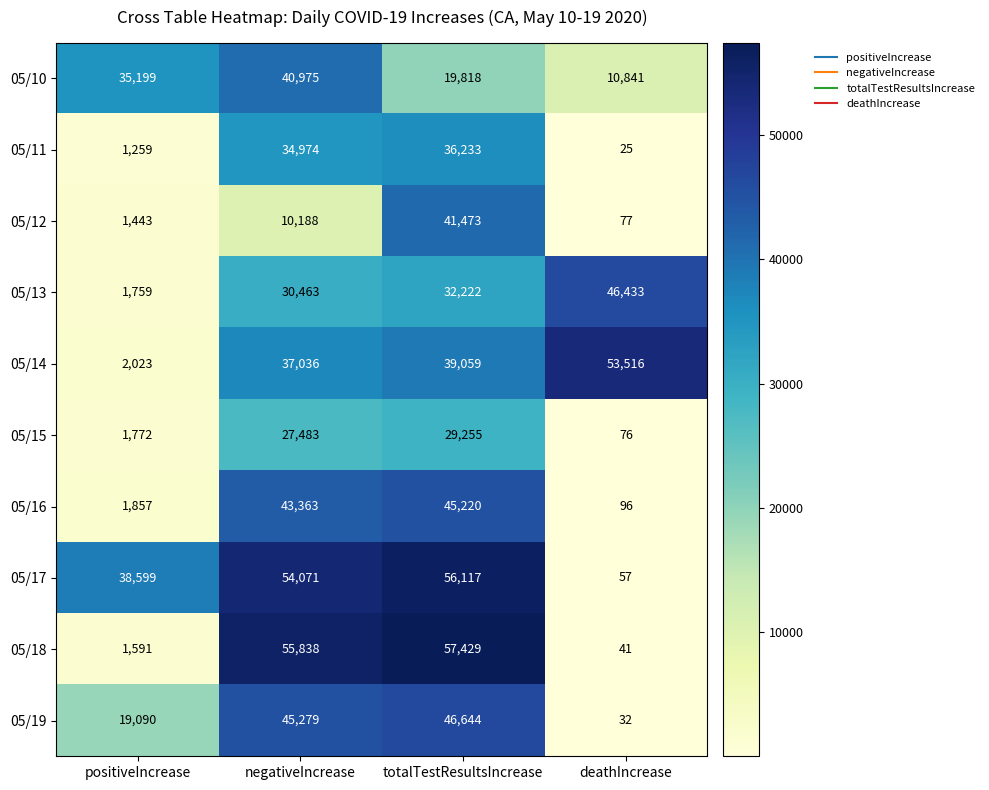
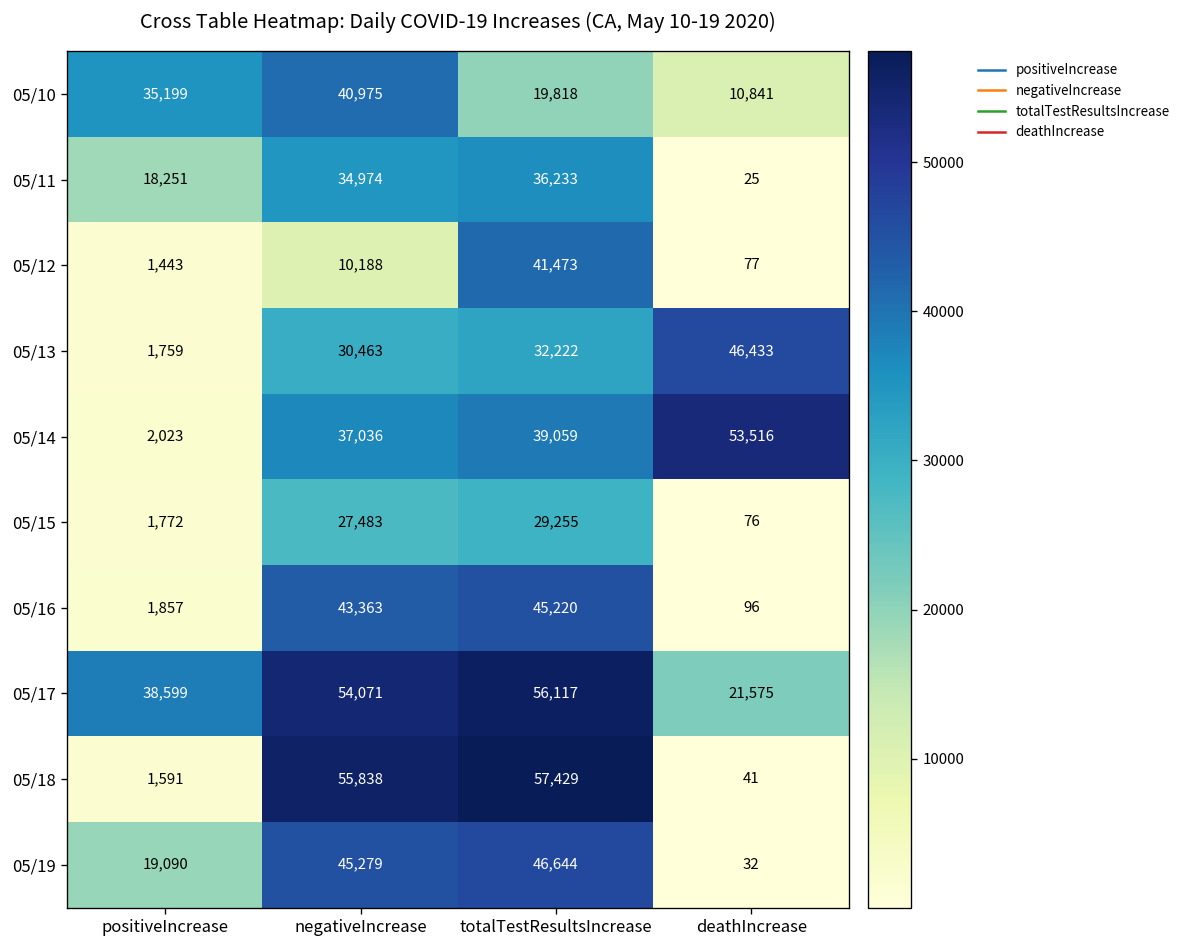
  {
    "05/10": {
      "positiveIncrease": "35,199",
      "negativeIncrease": "40,975",
      "totalTestResultsIncrease": "19,818",
      "deathIncrease": "10,841"
    },
    "05/11": {
-     "positiveIncrease": "1,259",
+     "positiveIncrease": "18,251",
      "negativeIncrease": "34,974",
      "totalTestResultsIncrease": "36,233",
      "deathIncrease": "25"
    },
    "05/12": {
      "positiveIncrease": "1,443",
      "negativeIncrease": "10,188",
      "totalTestResultsIncrease": "41,473",
      "deathIncrease": "77"
    },
    "05/13": {
      "positiveIncrease": "1,759",
      "negativeIncrease": "30,463",
      "totalTestResultsIncrease": "32,222",
      "deathIncrease": "46,433"
    },
    "05/14": {
      "positiveIncrease": "2,023",
      "negativeIncrease": "37,036",
      "totalTestResultsIncrease": "39,059",
      "deathIncrease": "53,516"
    },
    "05/15": {
      "positiveIncrease": "1,772",
      "negativeIncrease": "27,483",
      "totalTestResultsIncrease": "29,255",
      "deathIncrease": "76"
    },
    "05/16": {
      "positiveIncrease": "1,857",
      "negativeIncrease": "43,363",
      "totalTestResultsIncrease": "45,220",
      "deathIncrease": "96"
    },
    "05/17": {
      "positiveIncrease": "38,599",
      "negativeIncrease": "54,071",
      "totalTestResultsIncrease": "56,117",
-     "deathIncrease": "57"
+     "deathIncrease": "21,575"
    },
    "05/18": {
      "positiveIncrease": "1,591",
      "negativeIncrease": "55,838",
      "totalTestResultsIncrease": "57,429",
      "deathIncrease": "41"
    },
    "05/19": {
      "positiveIncrease": "19,090",
      "negativeIncrease": "45,279",
      "totalTestResultsIncrease": "46,644",
      "deathIncrease": "32"
    }
  }
